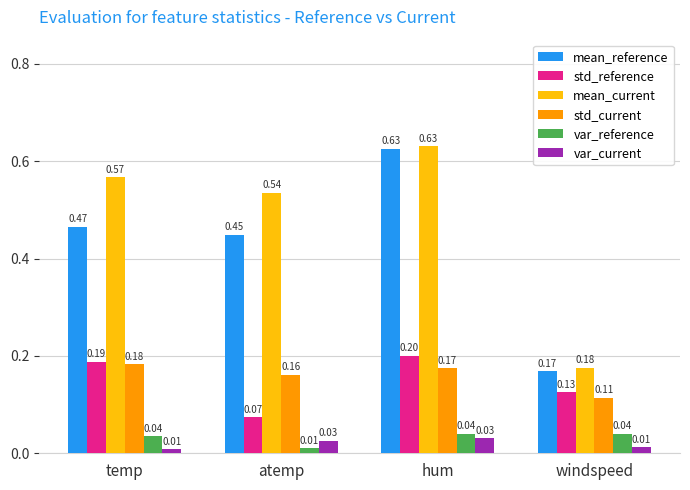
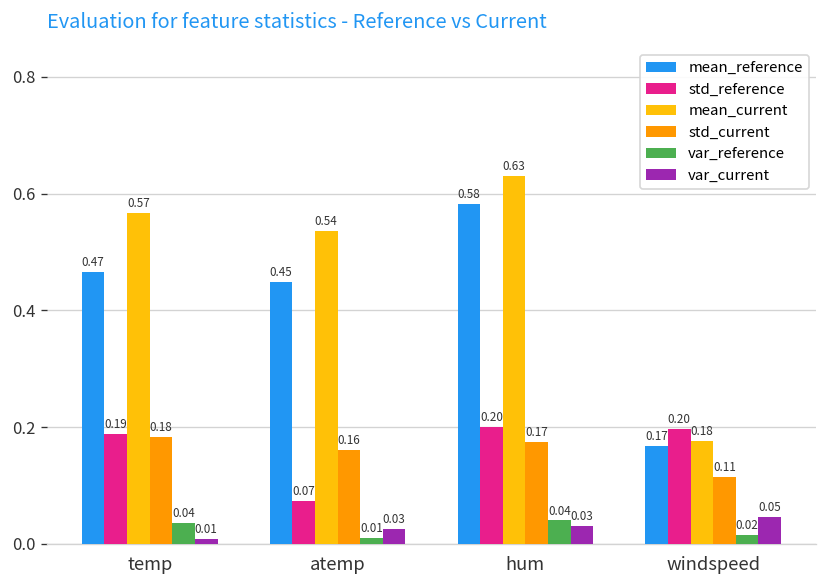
  {
    "mean_reference": {
      "temp": 0.47,
      "atemp": 0.45,
-     "hum": 0.63,
+     "hum": 0.58,
      "windspeed": 0.17
    },
    "std_reference": {
      "temp": 0.19,
      "atemp": 0.07,
      "hum": 0.20,
-     "windspeed": 0.13
+     "windspeed": 0.20
    },
    "var_reference": {
      "temp": 0.04,
      "atemp": 0.01,
      "hum": 0.04,
-     "windspeed": 0.04
+     "windspeed": 0.02
    },
    "var_current": {
      "temp": 0.01,
      "atemp": 0.03,
      "hum": 0.03,
-     "windspeed": 0.01
+     "windspeed": 0.05
    }
  }
